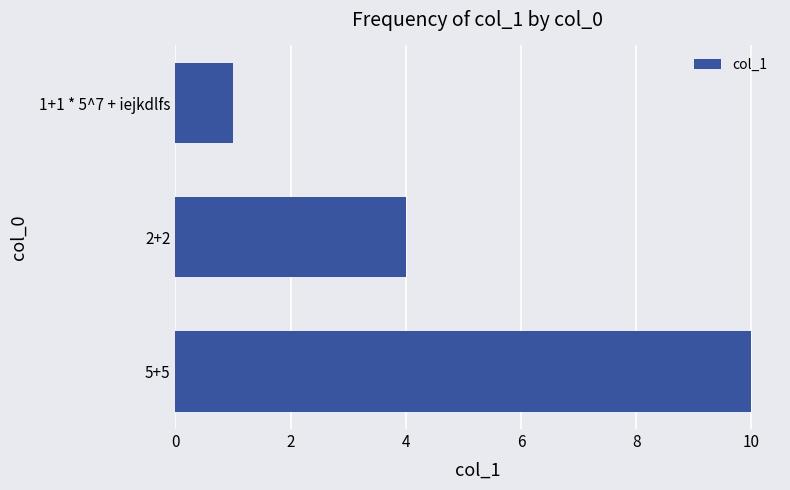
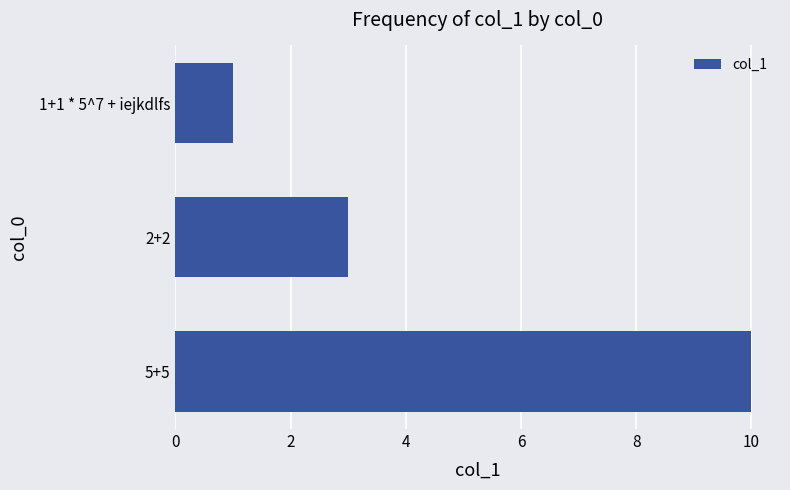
  {
    "1+1 * 5^7 + iejkdlfs": 1,
-   "2+2": 4,
+   "2+2": 3,
    "5+5": 10
  }
